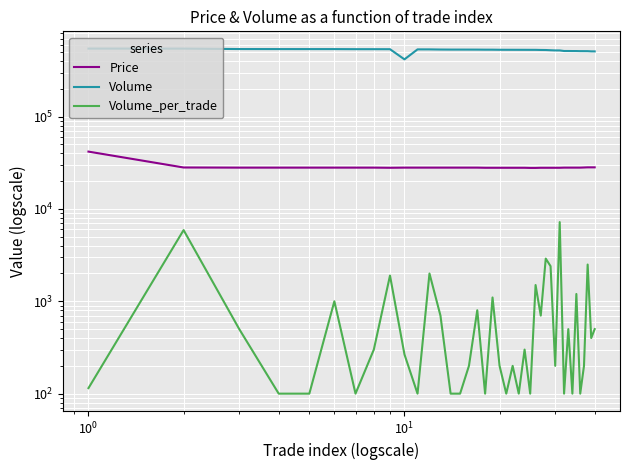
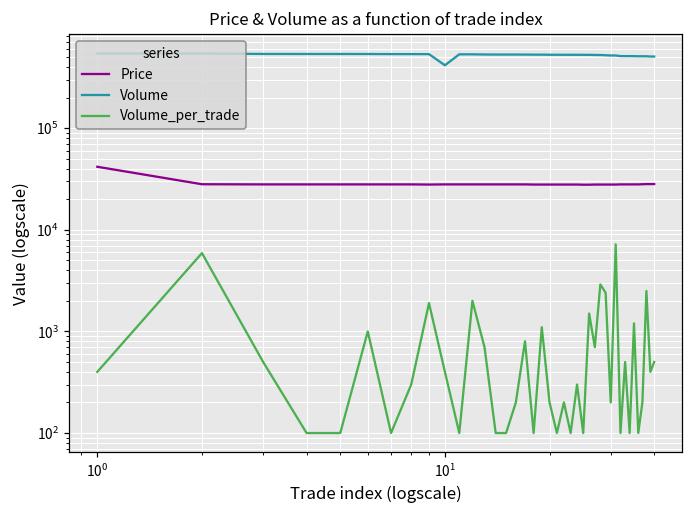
  {
    "Price": {
      "10^0": 40000,
      "10^1": 28000
    },
    "Volume": {
      "10^1": 400000
    },
    "Volume_per_trade": {
-     "10^0": 110,
-     "10^1": 270
+     "10^0": 400,
+     "10^1": 400
    }
  }
